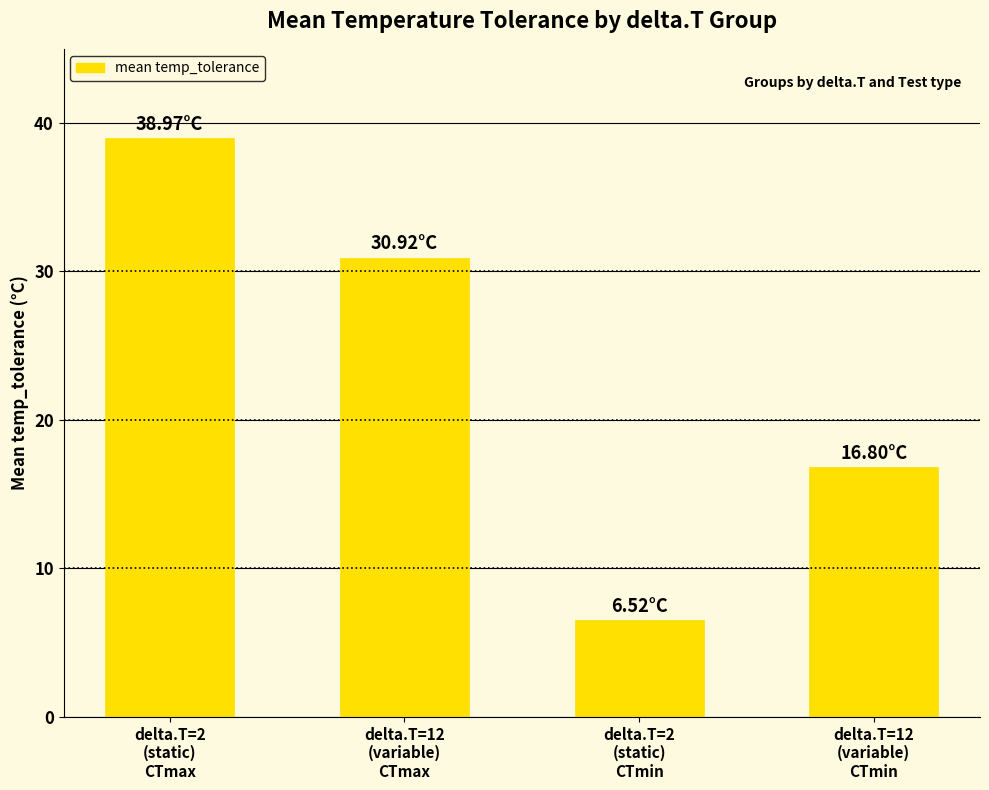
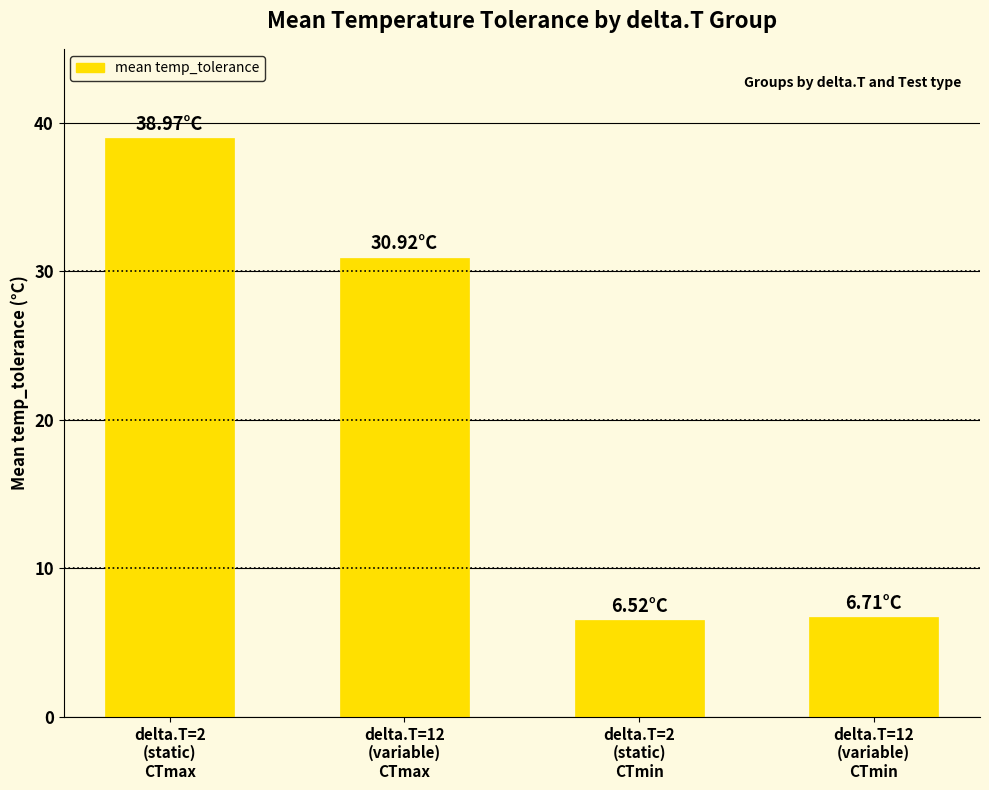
  {
    "delta.T=2 (static) CTmax": "38.97°C",
    "delta.T=12 (variable) CTmax": "30.92°C",
    "delta.T=2 (static) CTmin": "6.52°C",
-   "delta.T=12 (variable) CTmin": "16.80°C"
+   "delta.T=12 (variable) CTmin": "6.71°C"
  }
